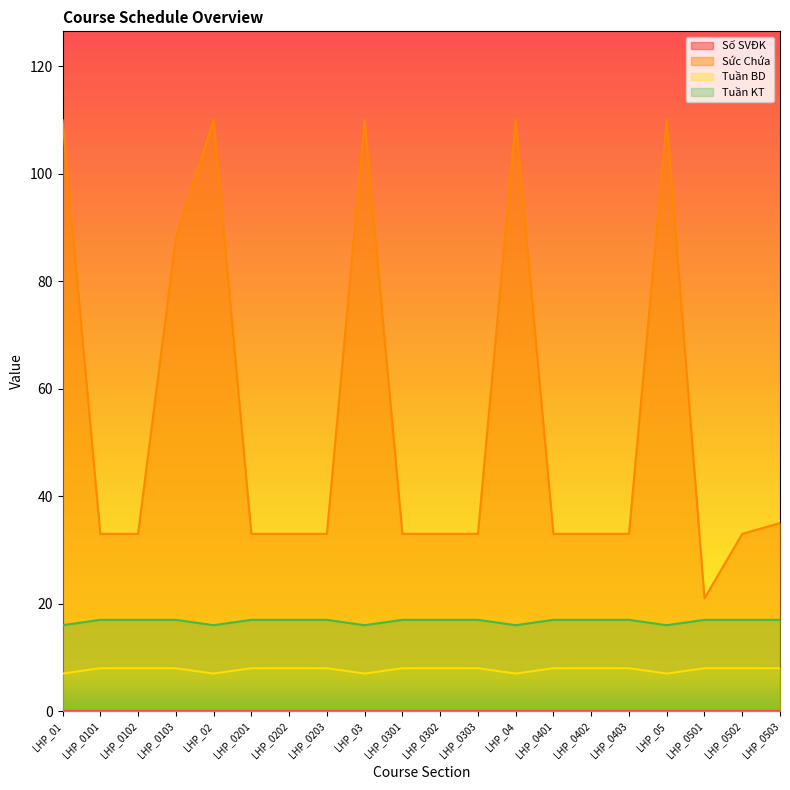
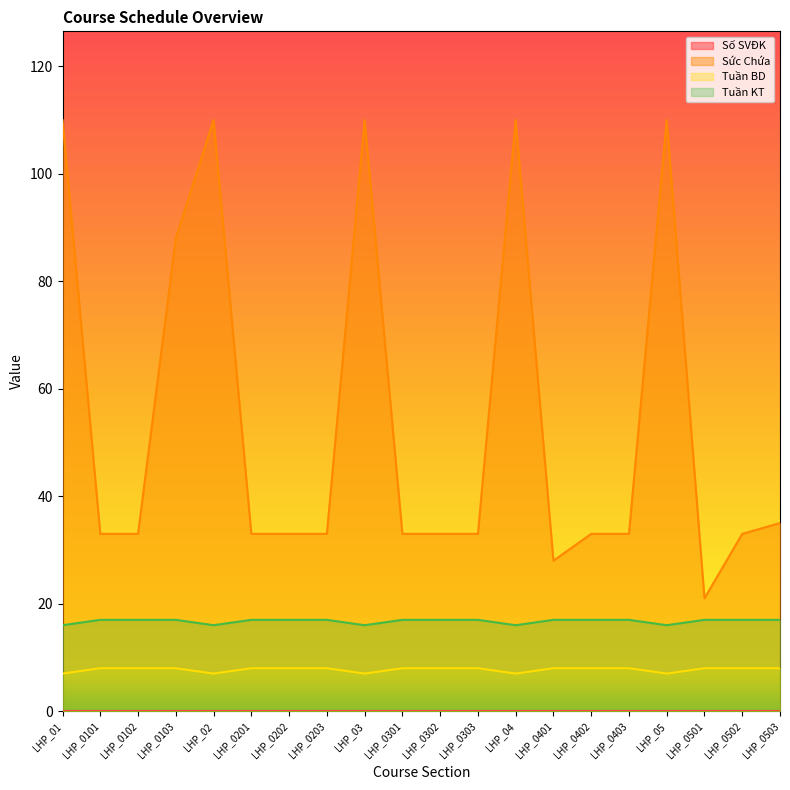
  {
    "Số SVĐK": {
      "LHP_01": 0,
      "LHP_0101": 0,
      "LHP_0102": 0,
      "LHP_0103": 0,
      "LHP_02": 0,
      "LHP_0201": 0,
      "LHP_0202": 0,
      "LHP_0203": 0,
      "LHP_03": 0,
      "LHP_0301": 0,
      "LHP_0302": 0,
      "LHP_0303": 0,
      "LHP_04": 0,
      "LHP_0401": 0,
      "LHP_0402": 0,
      "LHP_0403": 0,
      "LHP_05": 0,
      "LHP_0501": 0,
      "LHP_0502": 0,
      "LHP_0503": 0
    },
    "Sức Chứa": {
      "LHP_01": 110,
      "LHP_0101": 33,
      "LHP_0102": 33,
      "LHP_0103": 88,
      "LHP_02": 110,
      "LHP_0201": 33,
      "LHP_0202": 33,
      "LHP_0203": 33,
      "LHP_03": 110,
      "LHP_0301": 33,
      "LHP_0302": 33,
      "LHP_0303": 33,
      "LHP_04": 110,
-     "LHP_0401": 33,
+     "LHP_0401": 28,
      "LHP_0402": 33,
      "LHP_0403": 33,
      "LHP_05": 110,
      "LHP_0501": 21,
      "LHP_0502": 33,
      "LHP_0503": 35
    },
    "Tuần BD": {
      "LHP_01": 7,
      "LHP_0101": 8,
      "LHP_0102": 8,
      "LHP_0103": 8,
      "LHP_02": 7,
      "LHP_0201": 8,
      "LHP_0202": 8,
      "LHP_0203": 8,
      "LHP_03": 7,
      "LHP_0301": 8,
      "LHP_0302": 8,
      "LHP_0303": 8,
      "LHP_04": 7,
      "LHP_0401": 8,
      "LHP_0402": 8,
      "LHP_0403": 8,
      "LHP_05": 7,
      "LHP_0501": 8,
      "LHP_0502": 8,
      "LHP_0503": 8
    },
    "Tuần KT": {
      "LHP_01": 16,
      "LHP_0101": 17,
      "LHP_0102": 17,
      "LHP_0103": 17,
      "LHP_02": 16,
      "LHP_0201": 17,
      "LHP_0202": 17,
      "LHP_0203": 17,
      "LHP_03": 16,
      "LHP_0301": 17,
      "LHP_0302": 17,
      "LHP_0303": 17,
      "LHP_04": 16,
      "LHP_0401": 17,
      "LHP_0402": 17,
      "LHP_0403": 17,
      "LHP_05": 16,
      "LHP_0501": 17,
      "LHP_0502": 17,
      "LHP_0503": 17
    }
  }
